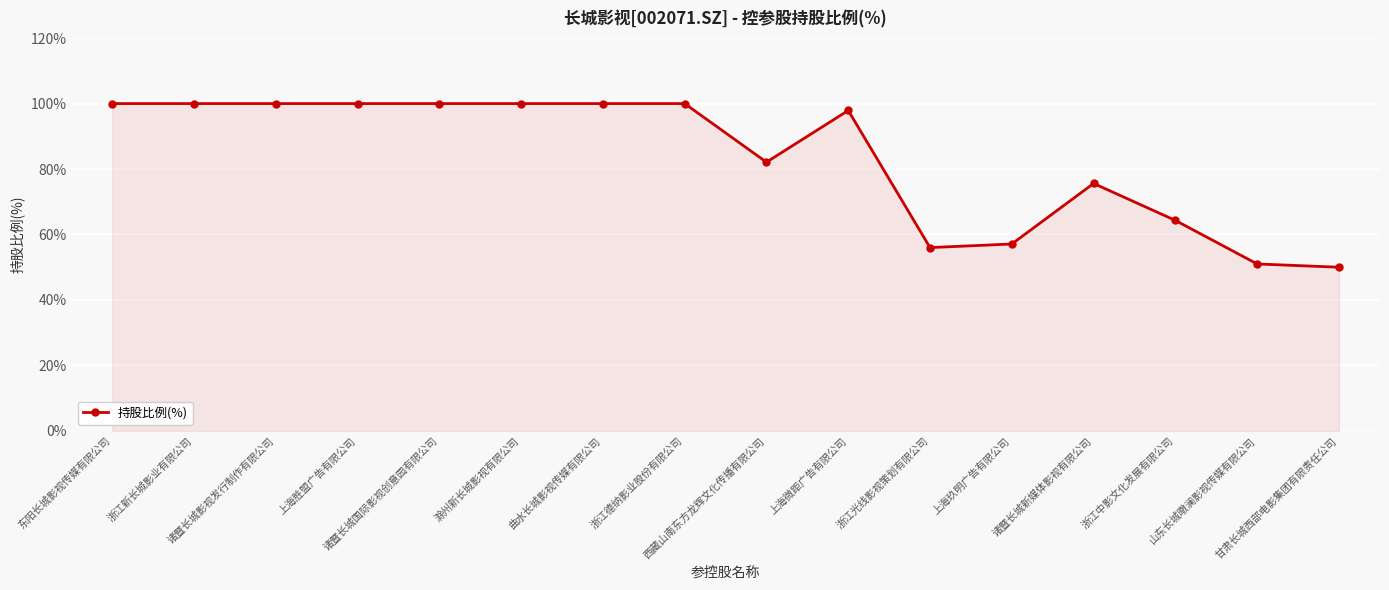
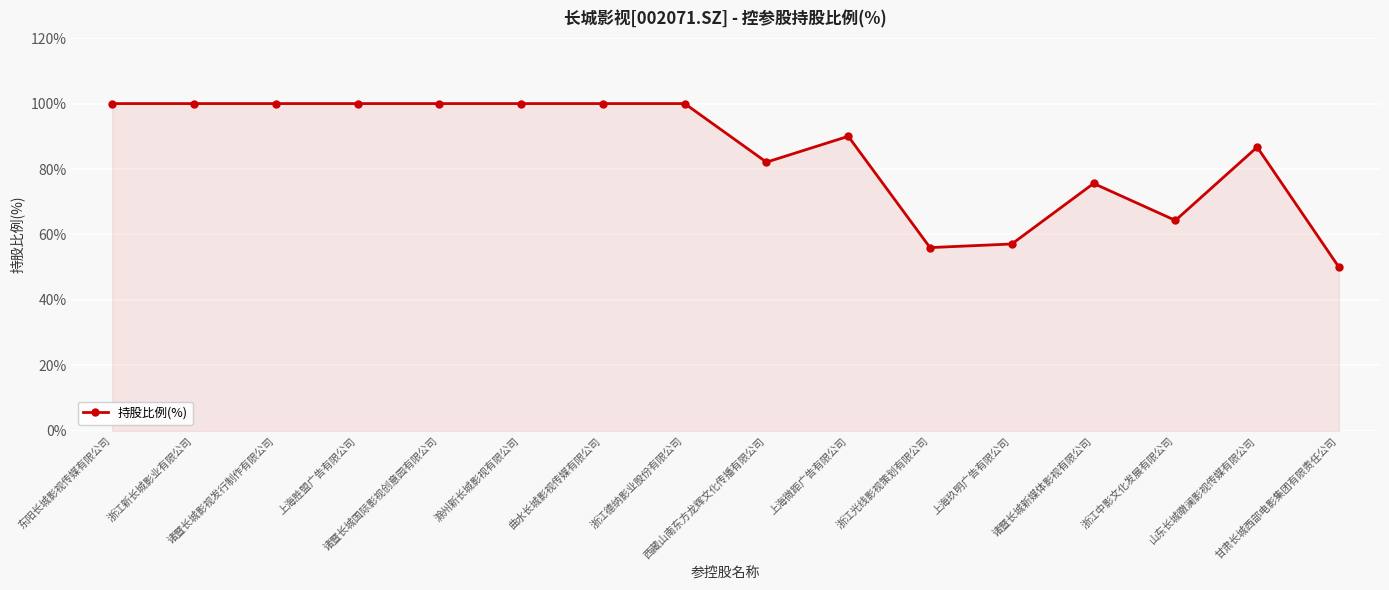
  {
    "东阳长城影视传媒有限公司": "100%",
    "浙江新长城影业有限公司": "100%",
    "诸暨长城影视发行制作有限公司": "100%",
    "上海胜盟广告有限公司": "100%",
    "诸暨长城国际影视创意园有限公司": "100%",
    "滁州新长城影视有限公司": "100%",
    "曲水长城影视传媒有限公司": "100%",
    "浙江德纳影业股份有限公司": "100%",
    "西藏山南东方龙辉文化传播有限公司": "82%",
-   "上海微距广告有限公司": "98%",
+   "上海微距广告有限公司": "90%",
    "浙江光线影视策划有限公司": "56%",
    "上海玖明广告有限公司": "57%",
    "诸暨长城新媒体影视有限公司": "76%",
    "浙江中影文化发展有限公司": "64%",
-   "山东长城暾澜影视传媒有限公司": "51%",
+   "山东长城暾澜影视传媒有限公司": "87%",
    "甘肃长城西部电影集团有限责任公司": "50%"
  }
